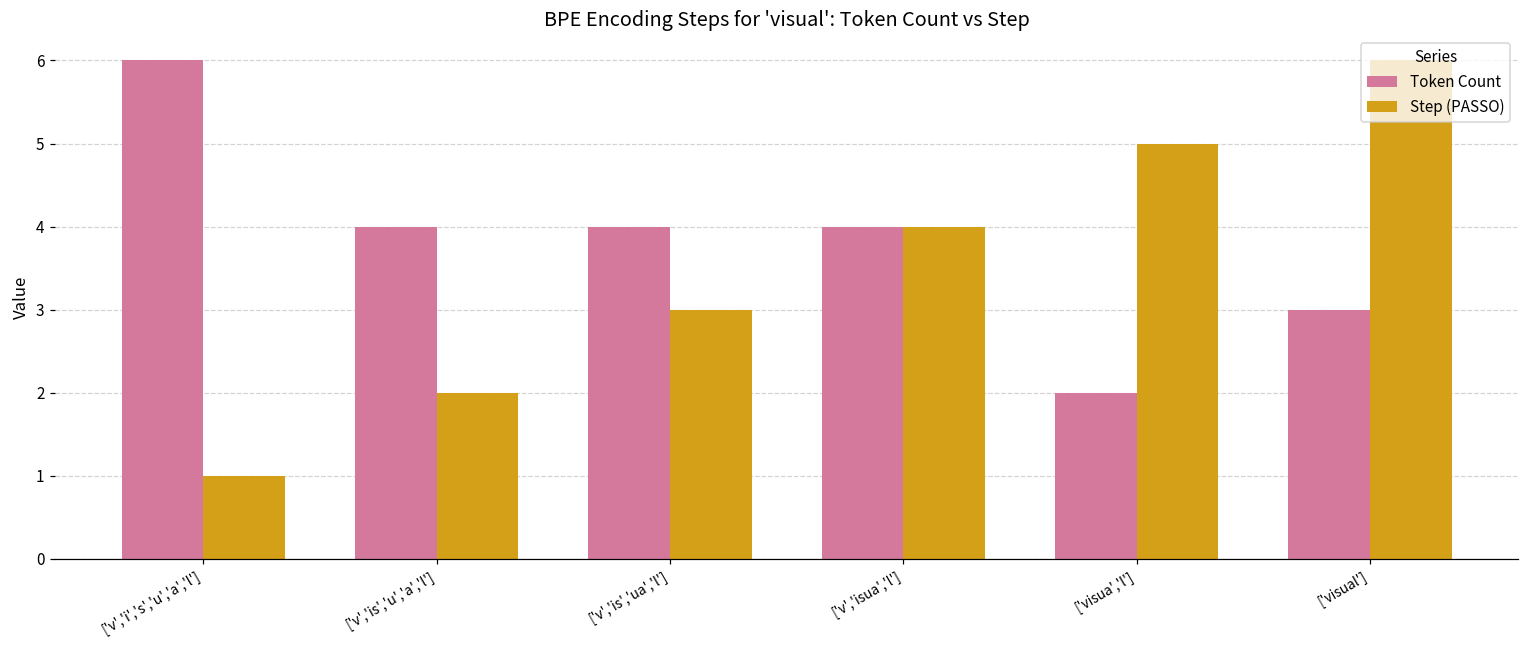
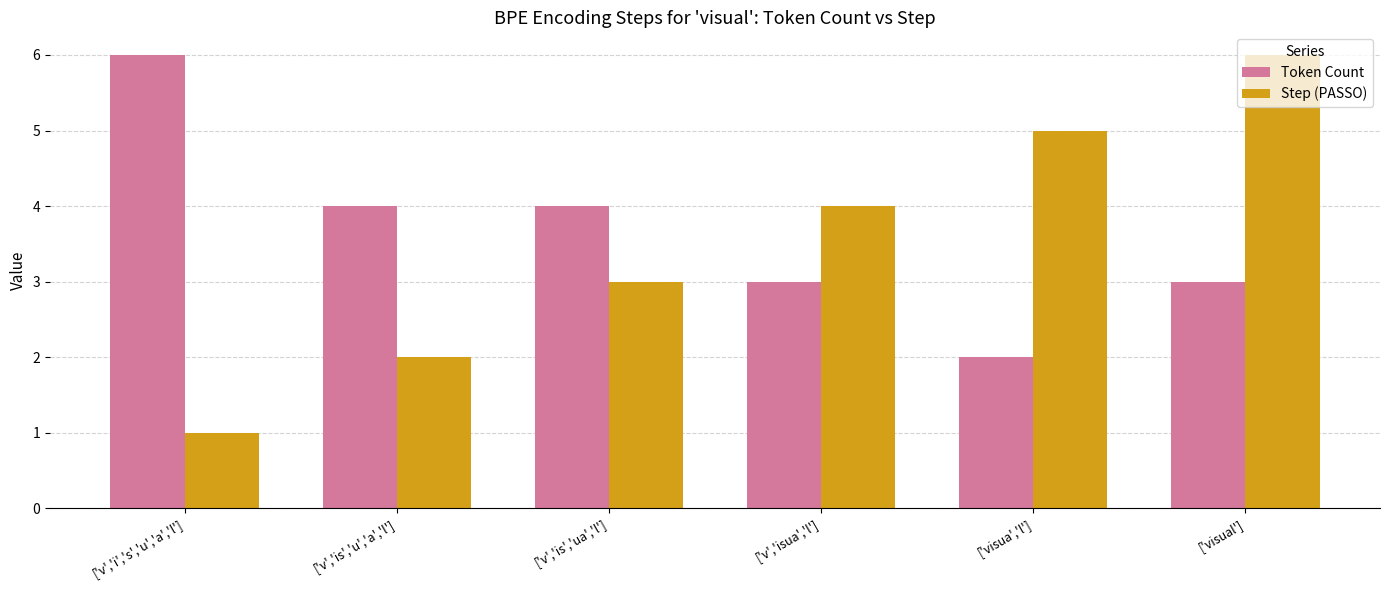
  {
    "Token Count": {
      "['v','i','s','u','a','l']": 6,
      "['v','is','u','a','l']": 4,
      "['v','is','ua','l']": 4,
-     "['v','isua','l']": 4,
+     "['v','isua','l']": 3,
      "['visua','l']": 2,
      "['visual']": 3
    },
    "Step (PASSO)": {
      "['v','i','s','u','a','l']": 1,
      "['v','is','u','a','l']": 2,
      "['v','is','ua','l']": 3,
      "['v','isua','l']": 4,
      "['visua','l']": 5
    }
  }
